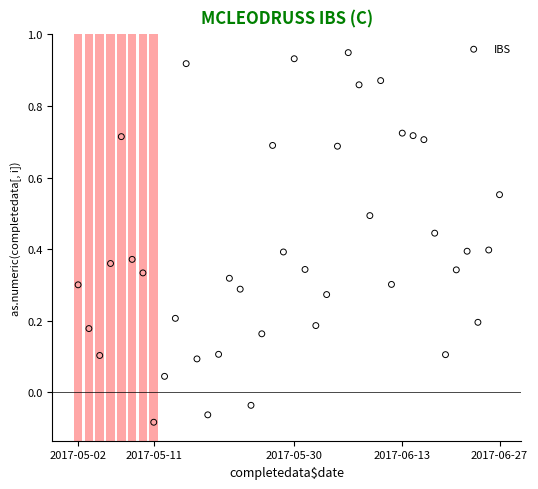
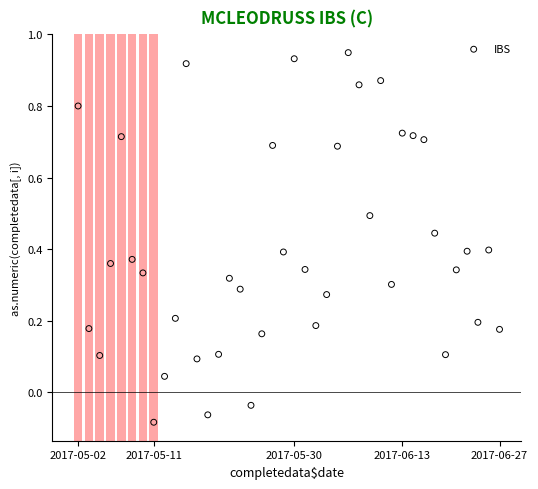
  {
-   "2017-05-02": 0.3,
-   "2017-06-27": 0.55
+   "2017-05-02": 0.8,
+   "2017-06-27": 0.18
  }
